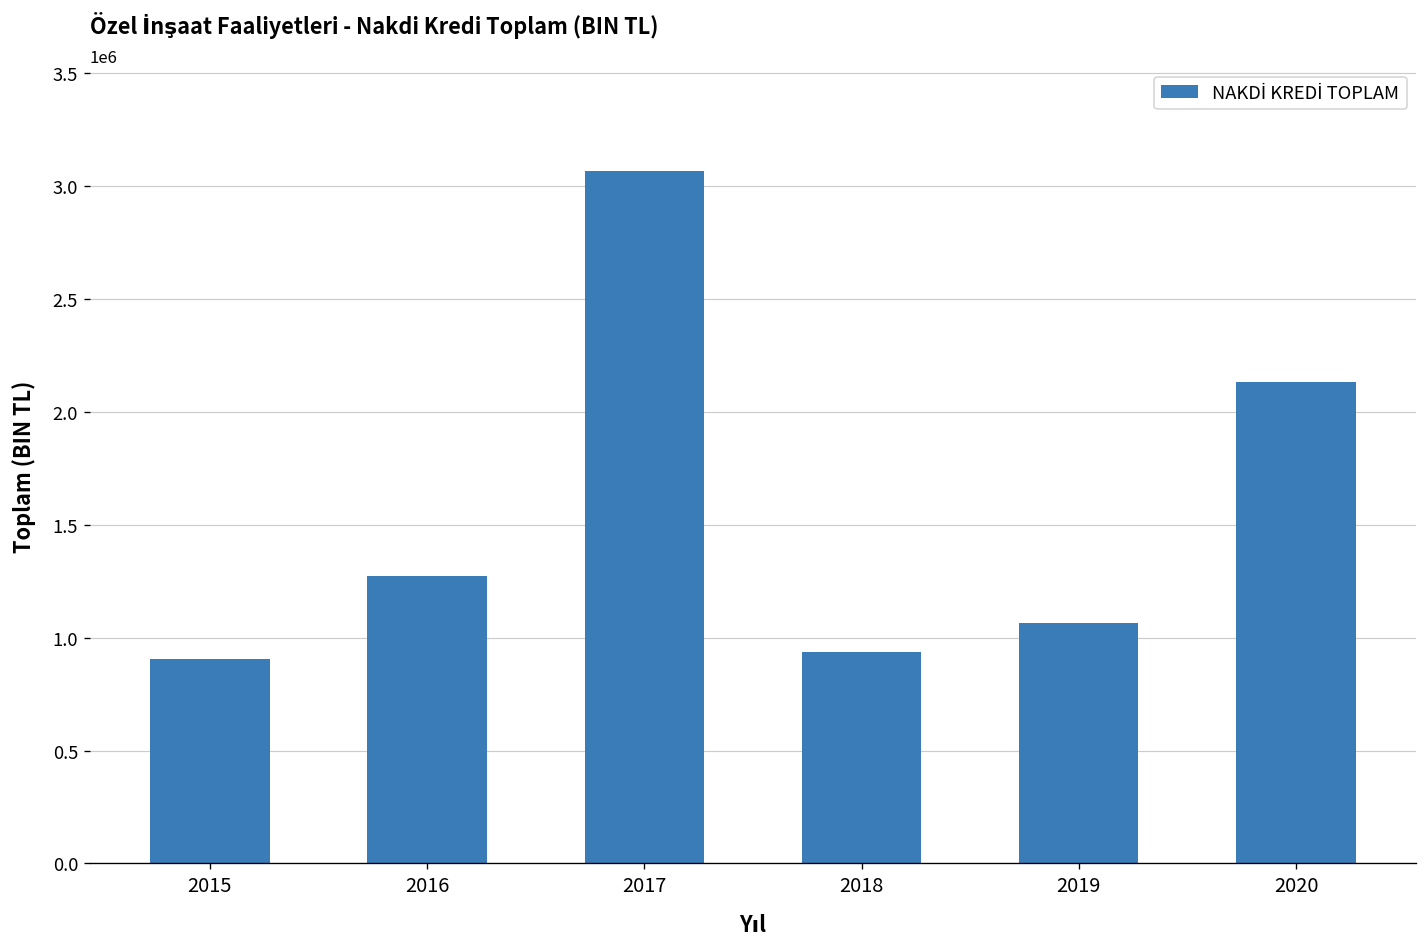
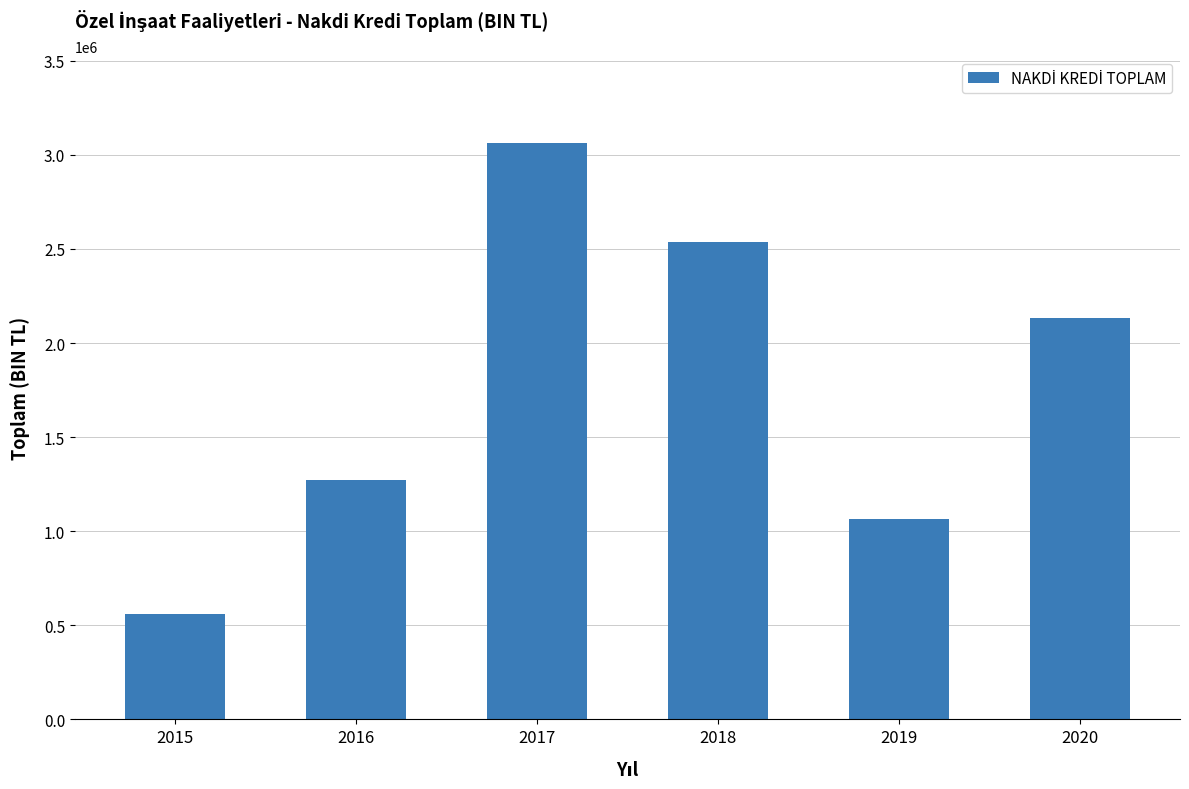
  {
-   "2015": 910000,
+   "2015": 560000,
    "2016": 1270000,
    "2017": 3070000,
-   "2018": 940000,
+   "2018": 2540000,
    "2019": 1070000,
    "2020": 2130000
  }
